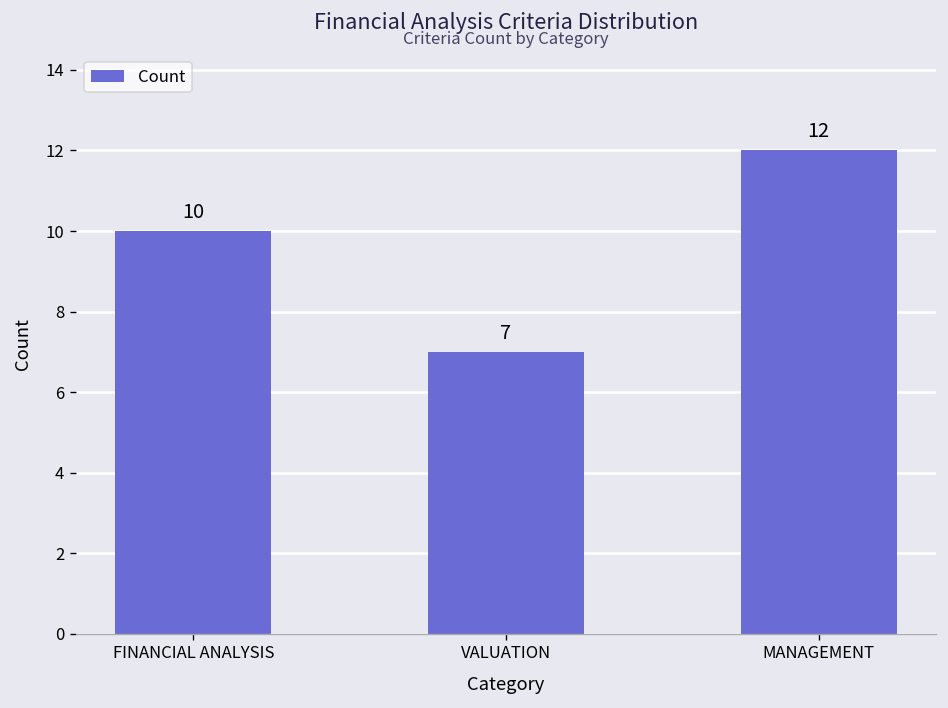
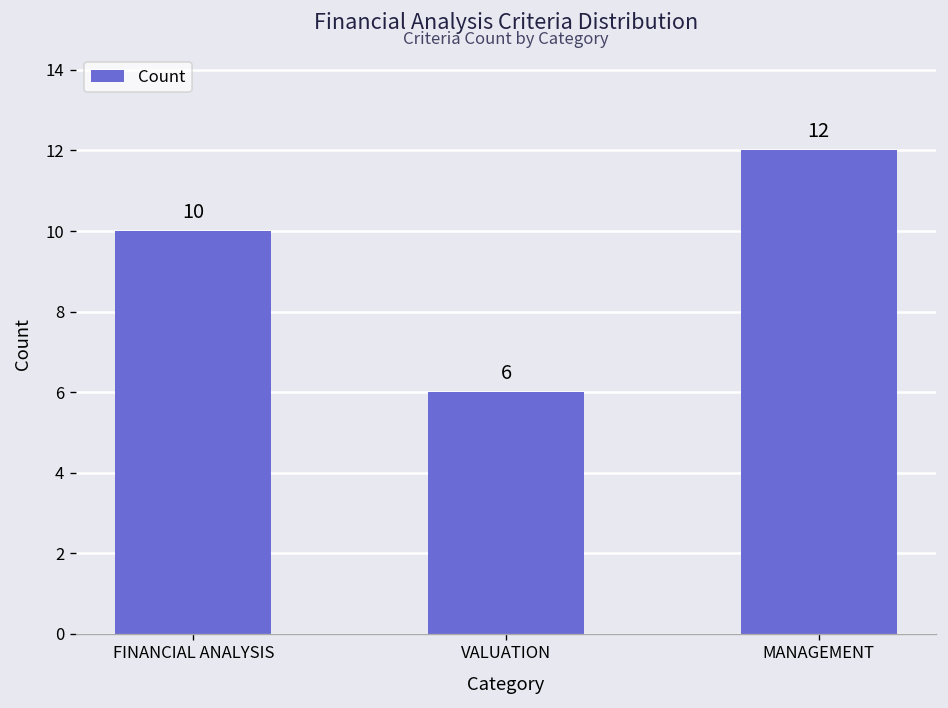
  {
    "FINANCIAL ANALYSIS": 10,
-   "VALUATION": 7,
+   "VALUATION": 6,
    "MANAGEMENT": 12
  }
